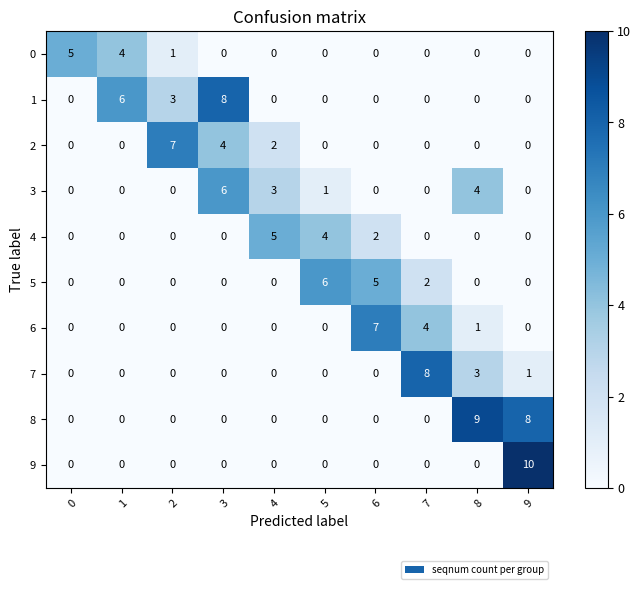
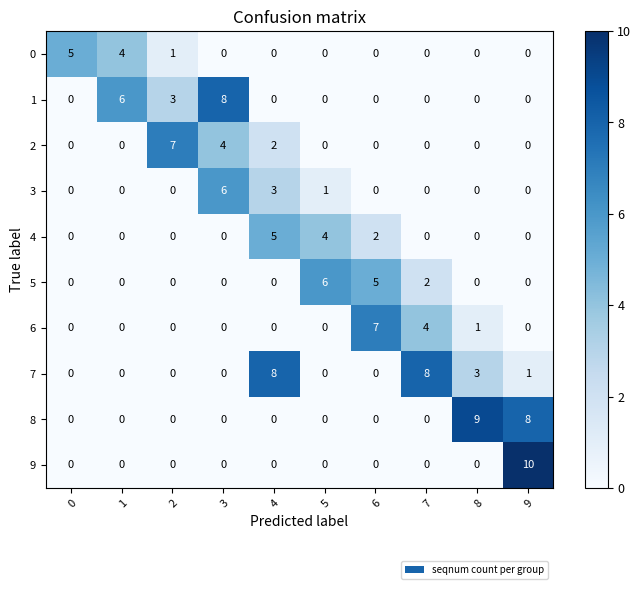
  {
    "0": {
      "0": 5,
      "1": 4,
      "2": 1,
      "3": 0,
      "4": 0,
      "5": 0,
      "6": 0,
      "7": 0,
      "8": 0,
      "9": 0
    },
    "1": {
      "0": 0,
      "1": 6,
      "2": 3,
      "3": 8,
      "4": 0,
      "5": 0,
      "6": 0,
      "7": 0,
      "8": 0,
      "9": 0
    },
    "2": {
      "0": 0,
      "1": 0,
      "2": 7,
      "3": 4,
      "4": 2,
      "5": 0,
      "6": 0,
      "7": 0,
      "8": 0,
      "9": 0
    },
    "3": {
      "0": 0,
      "1": 0,
      "2": 0,
      "3": 6,
      "4": 3,
      "5": 1,
      "6": 0,
      "7": 0,
-     "8": 4,
+     "8": 0,
      "9": 0
    },
    "4": {
      "0": 0,
      "1": 0,
      "2": 0,
      "3": 0,
      "4": 5,
      "5": 4,
      "6": 2,
      "7": 0,
      "8": 0,
      "9": 0
    },
    "5": {
      "0": 0,
      "1": 0,
      "2": 0,
      "3": 0,
      "4": 0,
      "5": 6,
      "6": 5,
      "7": 2,
      "8": 0,
      "9": 0
    },
    "6": {
      "0": 0,
      "1": 0,
      "2": 0,
      "3": 0,
      "4": 0,
      "5": 0,
      "6": 7,
      "7": 4,
      "8": 1,
      "9": 0
    },
    "7": {
      "0": 0,
      "1": 0,
      "2": 0,
      "3": 0,
-     "4": 0,
+     "4": 8,
      "5": 0,
      "6": 0,
      "7": 8,
      "8": 3,
      "9": 1
    },
    "8": {
      "0": 0,
      "1": 0,
      "2": 0,
      "3": 0,
      "4": 0,
      "5": 0,
      "6": 0,
      "7": 0,
      "8": 9,
      "9": 8
    },
    "9": {
      "0": 0,
      "1": 0,
      "2": 0,
      "3": 0,
      "4": 0,
      "5": 0,
      "6": 0,
      "7": 0,
      "8": 0,
      "9": 10
    }
  }
